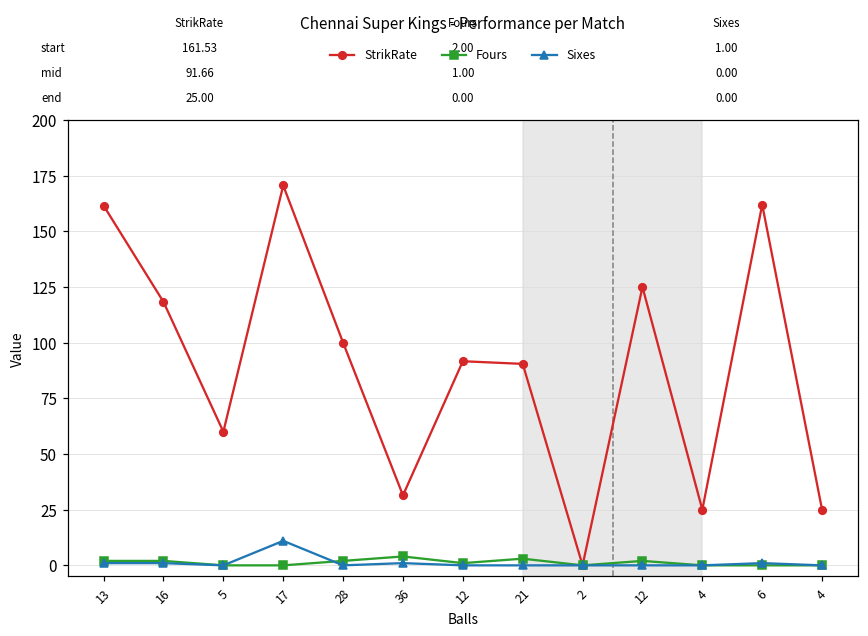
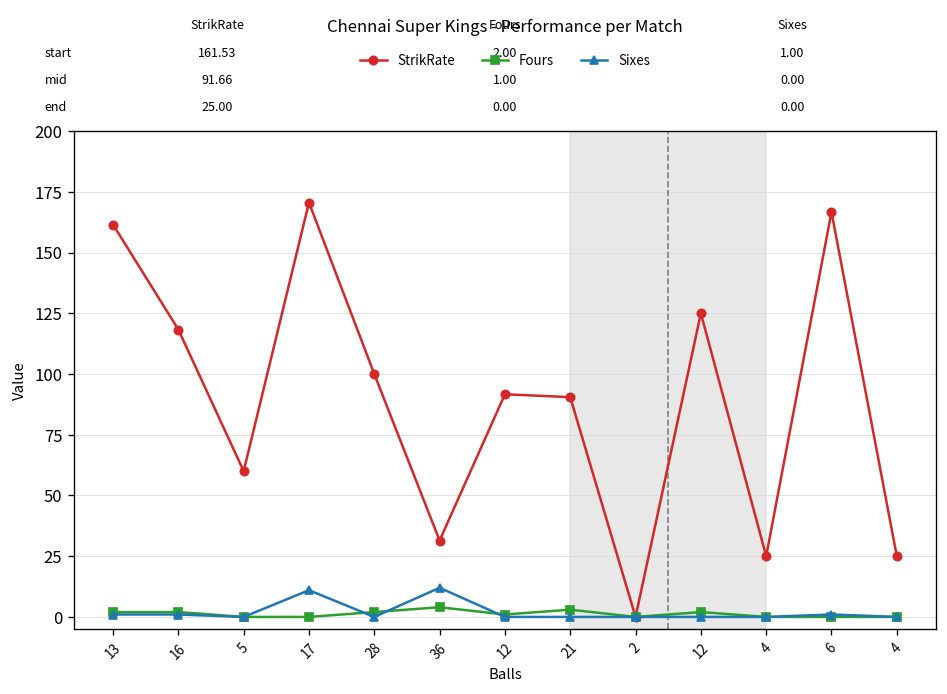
  {
    "StrikRate": {
      "13": 162,
      "16": 118,
      "5": 60,
      "17": 171,
      "28": 100,
      "36": 31,
      "21": 90,
-     "6": 162
+     "6": 167
    },
    "Fours": {
      "17": 0,
      "28": 2,
      "36": 4,
      "21": 3
    },
    "Sixes": {
      "17": 11,
      "28": 0,
-     "36": 1,
+     "36": 12,
      "21": 0
    }
  }
